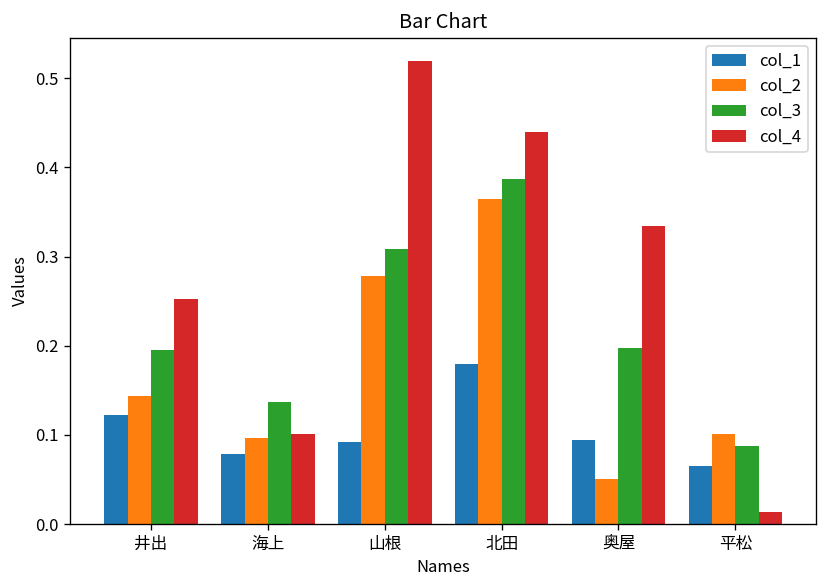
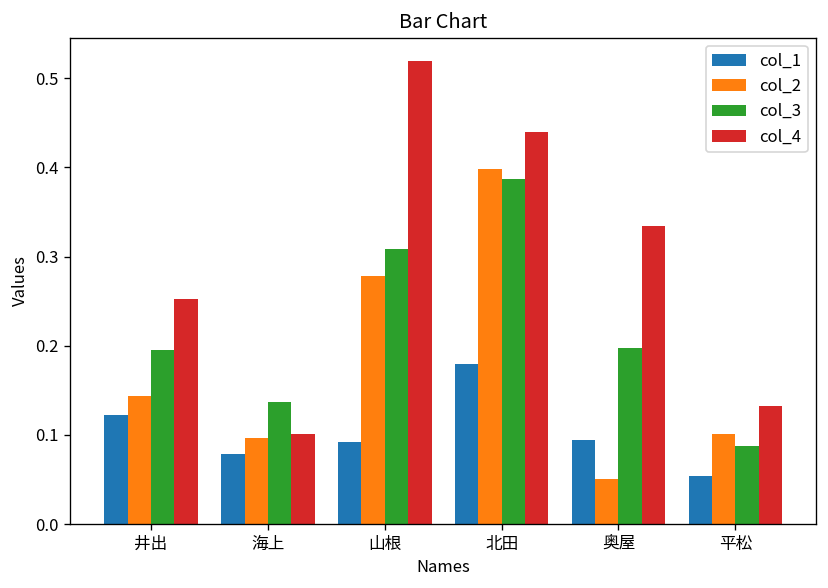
  {
    "col_1": {
      "井出": 0.12,
      "海上": 0.08,
      "山根": 0.09,
      "北田": 0.18,
      "奥屋": 0.09,
-     "平松": 0.07
+     "平松": 0.05
    },
    "col_2": {
      "井出": 0.14,
      "海上": 0.10,
      "山根": 0.28,
-     "北田": 0.36,
+     "北田": 0.40,
      "奥屋": 0.05,
      "平松": 0.10
    },
    "col_3": {
      "井出": 0.20,
      "海上": 0.14,
      "山根": 0.31,
      "北田": 0.39,
      "奥屋": 0.20,
      "平松": 0.09
    },
    "col_4": {
      "井出": 0.25,
      "海上": 0.10,
      "山根": 0.52,
      "北田": 0.44,
      "奥屋": 0.33,
-     "平松": 0.01
+     "平松": 0.13
    }
  }
